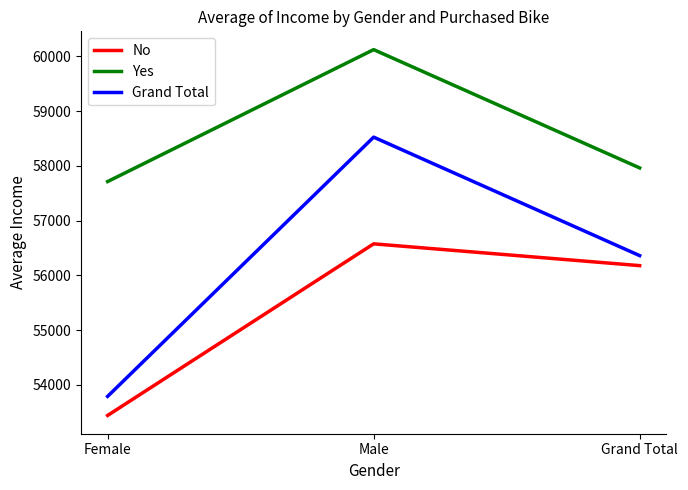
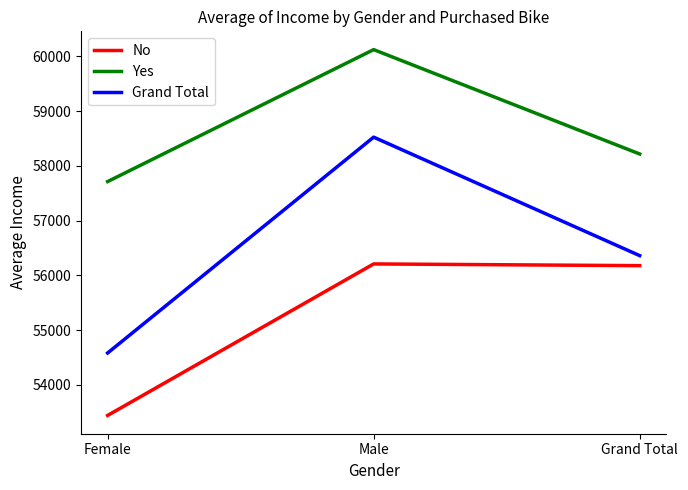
  {
    "No": {
      "Female": 53400,
-     "Male": 56600,
+     "Male": 56200,
      "Grand Total": 56200
    },
    "Yes": {
      "Female": 57700,
      "Male": 60100,
-     "Grand Total": 58000
+     "Grand Total": 58200
    },
    "Grand Total": {
-     "Female": 53800,
+     "Female": 54600,
      "Male": 58500,
      "Grand Total": 56400
    }
  }
